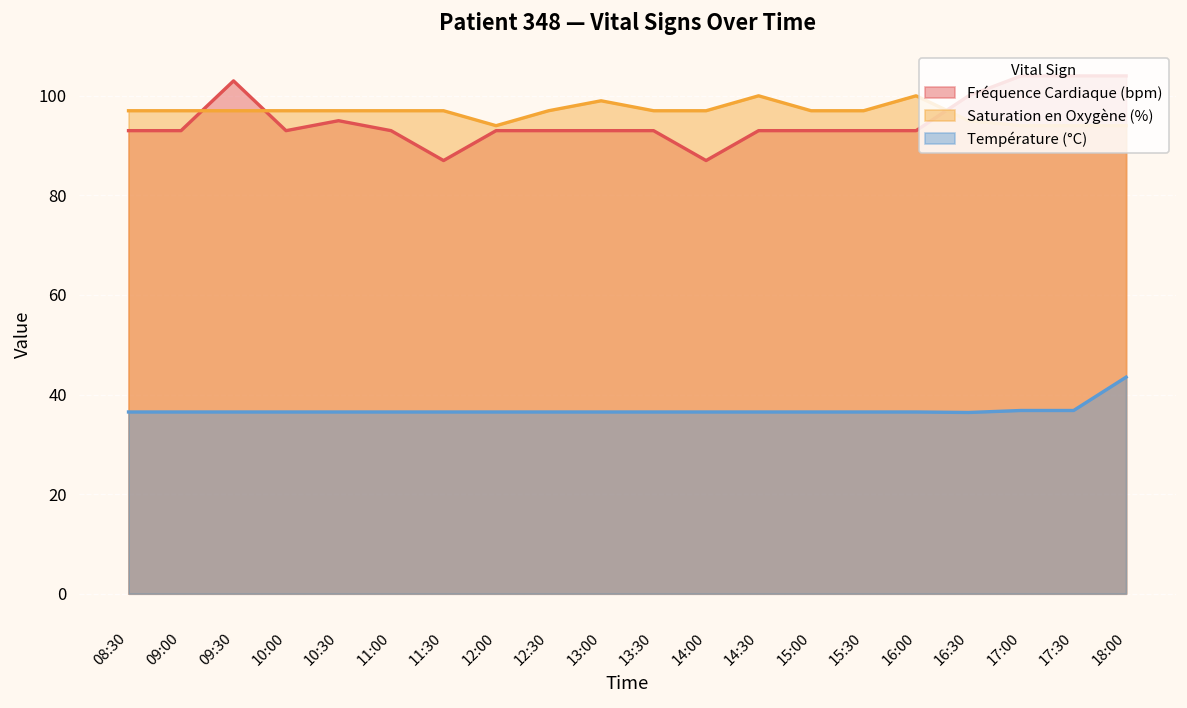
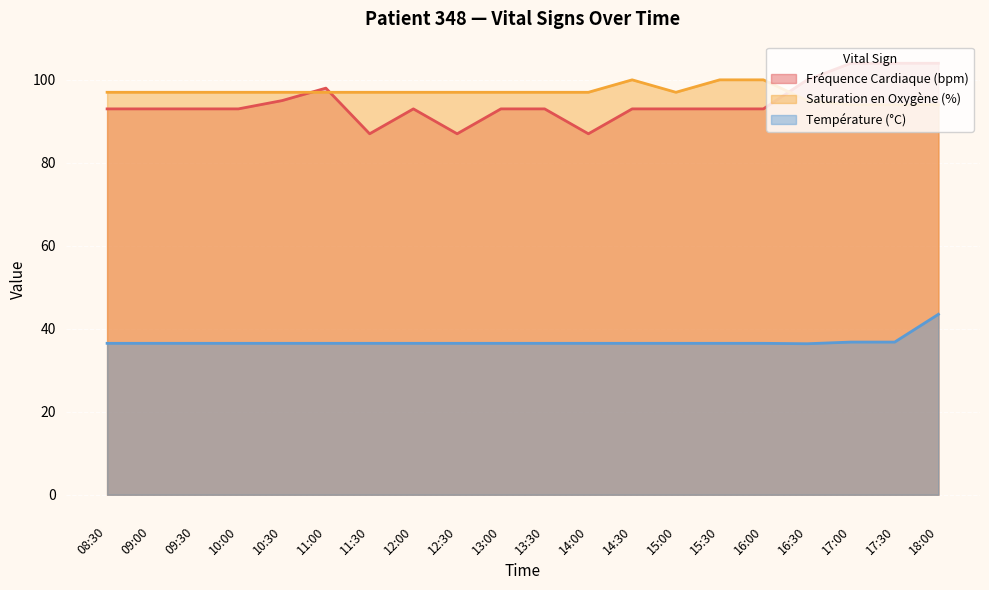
  {
    "Fréquence Cardiaque (bpm)": {
      "08:30": 93,
      "09:00": 93,
-     "09:30": 103,
+     "09:30": 93,
      "10:00": 93,
      "10:30": 95,
-     "11:00": 93,
+     "11:00": 98,
      "11:30": 87,
      "12:00": 93,
-     "12:30": 93,
+     "12:30": 87,
      "13:00": 93,
      "13:30": 93,
      "14:00": 87,
      "14:30": 93,
      "15:00": 93,
      "15:30": 93,
      "16:00": 93
    },
    "Saturation en Oxygène (%)": {
      "08:30": 97,
      "09:00": 97,
      "09:30": 97,
      "10:00": 97,
      "10:30": 97,
      "11:00": 97,
      "11:30": 97,
-     "12:00": 94,
+     "12:00": 97,
      "12:30": 97,
-     "13:00": 99,
+     "13:00": 97,
      "13:30": 97,
      "14:00": 97,
      "14:30": 100,
      "15:00": 97,
-     "15:30": 97,
+     "15:30": 100,
      "16:00": 100
    },
    "Température (°C)": {
      "08:30": 37,
      "09:00": 37,
      "09:30": 37,
      "10:00": 37,
      "10:30": 37,
      "11:00": 37,
      "11:30": 37,
      "12:00": 37,
      "12:30": 37,
      "13:00": 37,
      "13:30": 37,
      "14:00": 37,
      "14:30": 37,
      "15:00": 37,
      "15:30": 37,
      "16:00": 37,
      "16:30": 36,
      "17:00": 37,
      "17:30": 37,
      "18:00": 44
    }
  }
